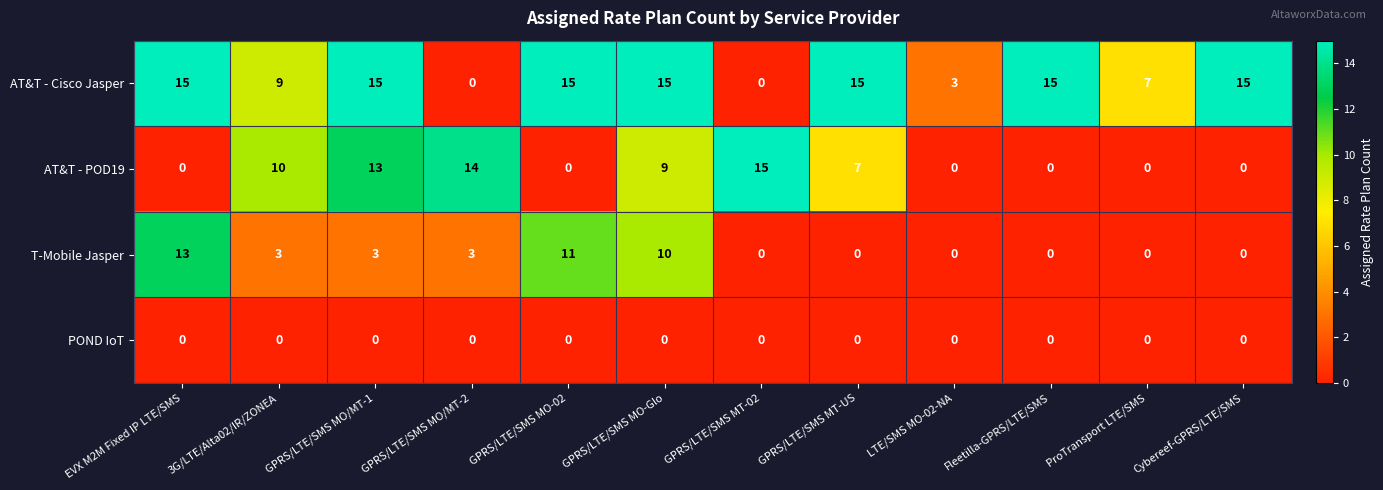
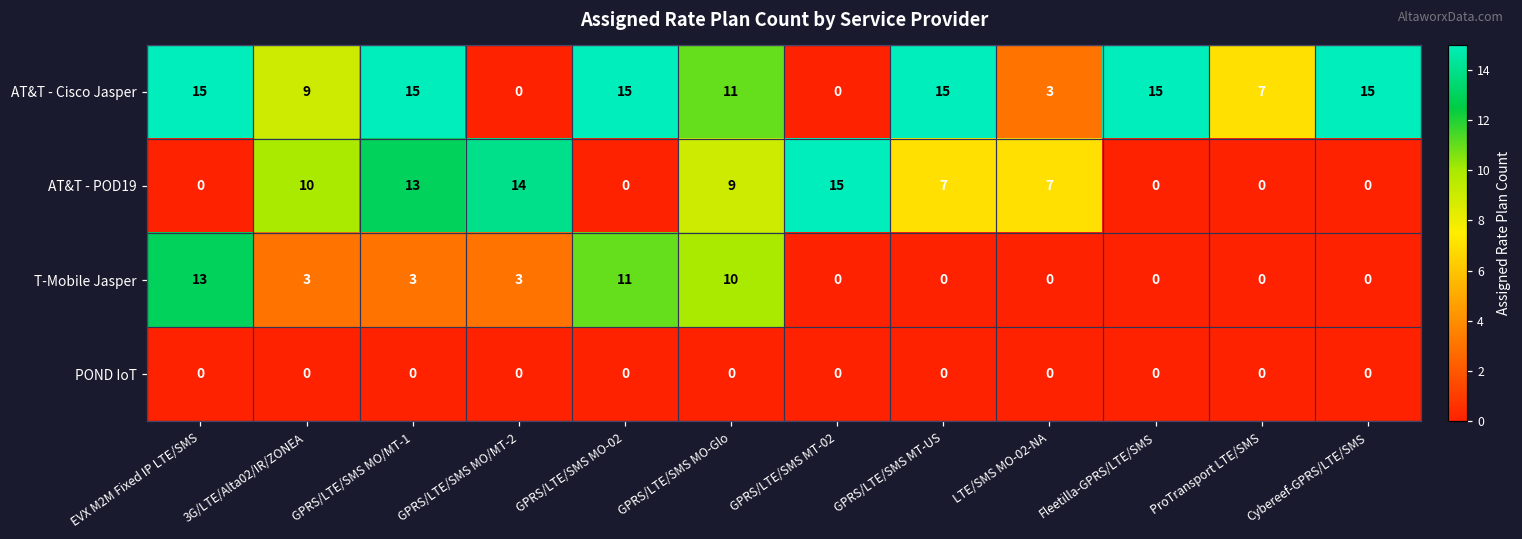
  {
    "AT&T - Cisco Jasper": {
      "EVX M2M Fixed IP LTE/SMS": 15,
      "3G/LTE/Alta02/IR/ZONEA": 9,
      "GPRS/LTE/SMS MO/MT-1": 15,
      "GPRS/LTE/SMS MO/MT-2": 0,
      "GPRS/LTE/SMS MO-02": 15,
-     "GPRS/LTE/SMS MO-Glo": 15,
+     "GPRS/LTE/SMS MO-Glo": 11,
      "GPRS/LTE/SMS MT-02": 0,
      "GPRS/LTE/SMS MT-US": 15,
      "LTE/SMS MO-02-NA": 3,
      "Fleetilla-GPRS/LTE/SMS": 15,
      "ProTransport LTE/SMS": 7,
      "Cybereef-GPRS/LTE/SMS": 15
    },
    "AT&T - POD19": {
      "EVX M2M Fixed IP LTE/SMS": 0,
      "3G/LTE/Alta02/IR/ZONEA": 10,
      "GPRS/LTE/SMS MO/MT-1": 13,
      "GPRS/LTE/SMS MO/MT-2": 14,
      "GPRS/LTE/SMS MO-02": 0,
      "GPRS/LTE/SMS MO-Glo": 9,
      "GPRS/LTE/SMS MT-02": 15,
      "GPRS/LTE/SMS MT-US": 7,
-     "LTE/SMS MO-02-NA": 0,
+     "LTE/SMS MO-02-NA": 7,
      "Fleetilla-GPRS/LTE/SMS": 0,
      "ProTransport LTE/SMS": 0,
      "Cybereef-GPRS/LTE/SMS": 0
    },
    "T-Mobile Jasper": {
      "EVX M2M Fixed IP LTE/SMS": 13,
      "3G/LTE/Alta02/IR/ZONEA": 3,
      "GPRS/LTE/SMS MO/MT-1": 3,
      "GPRS/LTE/SMS MO/MT-2": 3,
      "GPRS/LTE/SMS MO-02": 11,
      "GPRS/LTE/SMS MO-Glo": 10,
      "GPRS/LTE/SMS MT-02": 0,
      "GPRS/LTE/SMS MT-US": 0,
      "LTE/SMS MO-02-NA": 0,
      "Fleetilla-GPRS/LTE/SMS": 0,
      "ProTransport LTE/SMS": 0,
      "Cybereef-GPRS/LTE/SMS": 0
    },
    "POND IoT": {
      "EVX M2M Fixed IP LTE/SMS": 0,
      "3G/LTE/Alta02/IR/ZONEA": 0,
      "GPRS/LTE/SMS MO/MT-1": 0,
      "GPRS/LTE/SMS MO/MT-2": 0,
      "GPRS/LTE/SMS MO-02": 0,
      "GPRS/LTE/SMS MO-Glo": 0,
      "GPRS/LTE/SMS MT-02": 0,
      "GPRS/LTE/SMS MT-US": 0,
      "LTE/SMS MO-02-NA": 0,
      "Fleetilla-GPRS/LTE/SMS": 0,
      "ProTransport LTE/SMS": 0,
      "Cybereef-GPRS/LTE/SMS": 0
    }
  }
